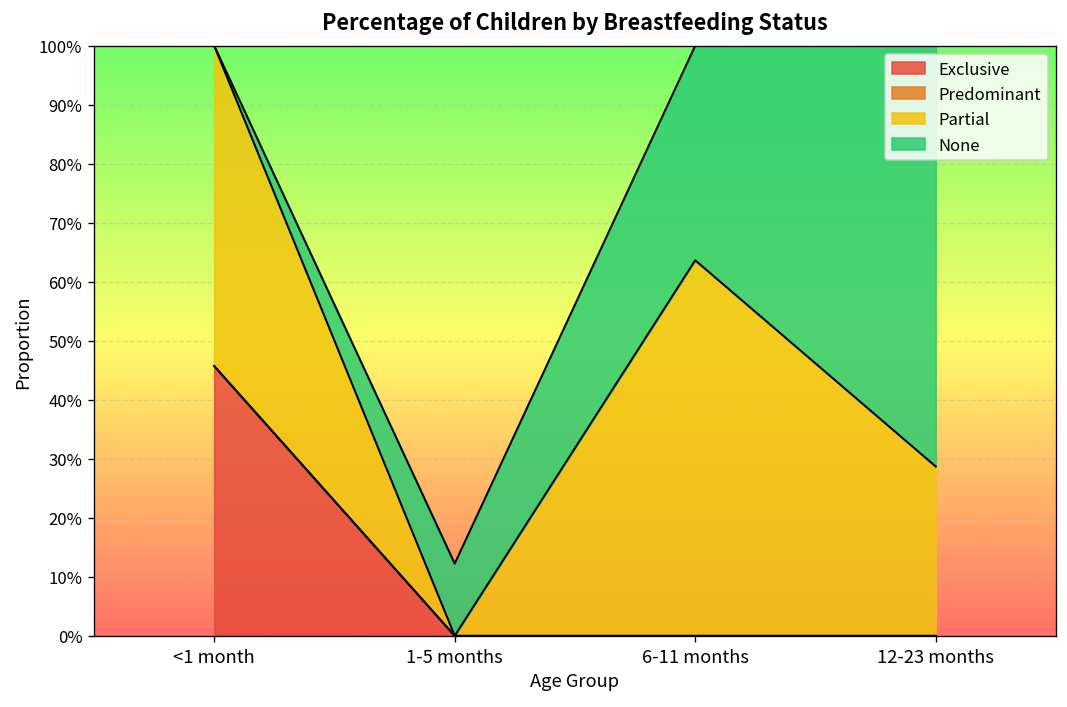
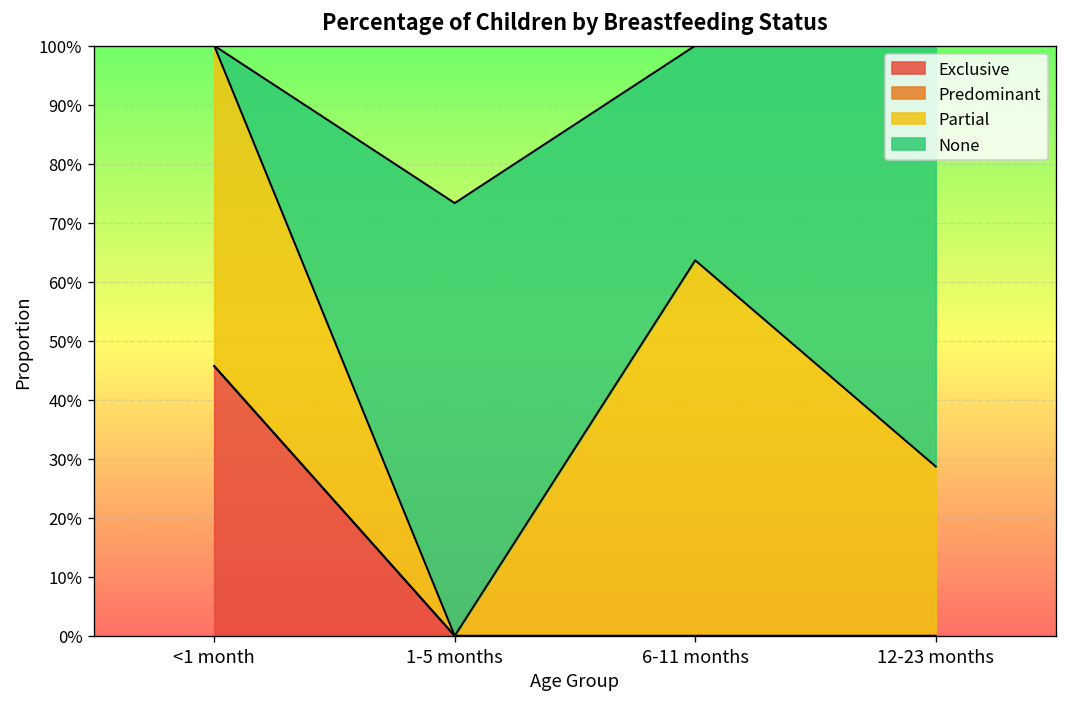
  {
    "Predominant": {
      "<1 month": "46%",
      "6-11 months": "0%",
      "12-23 months": "0%"
    },
    "Partial": {
      "6-11 months": "64%",
      "12-23 months": "29%"
    },
    "None": {
-     "1-5 months": "12%",
+     "1-5 months": "73%",
      "6-11 months": "100%",
      "12-23 months": "100%"
    }
  }
